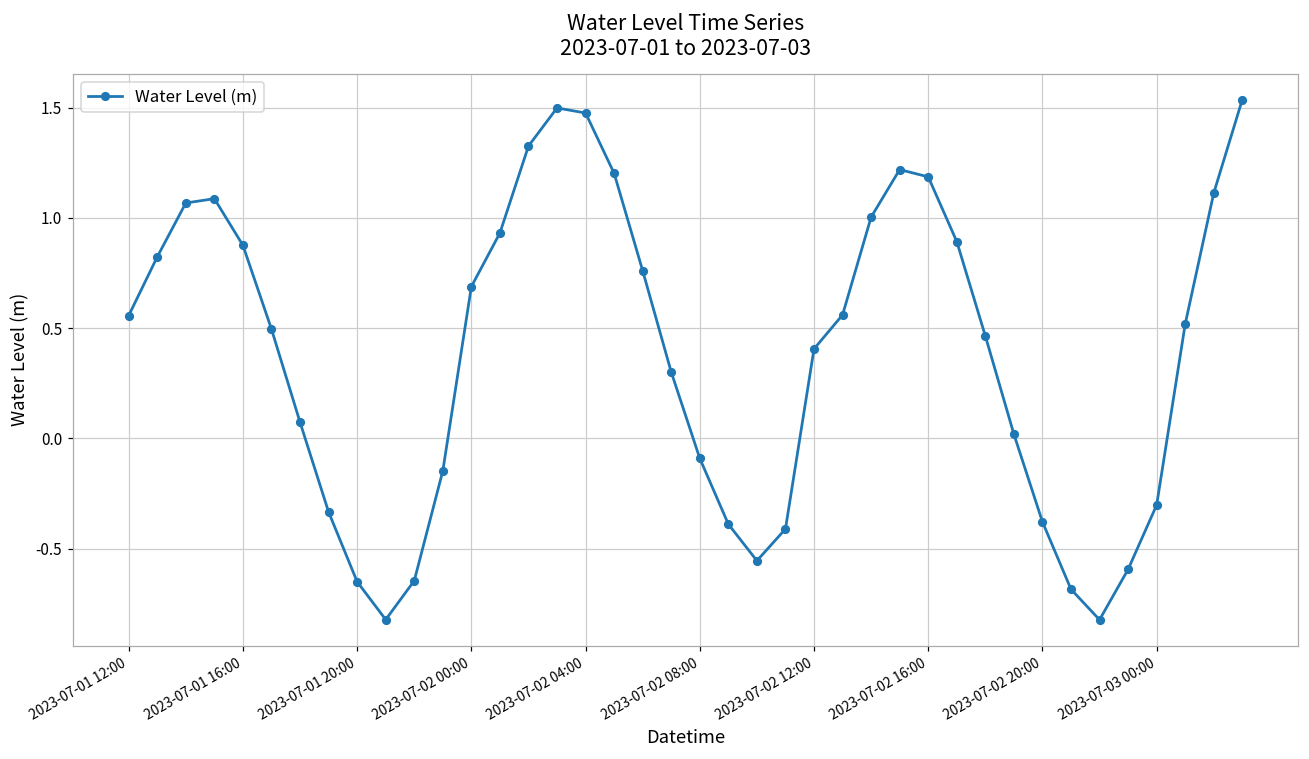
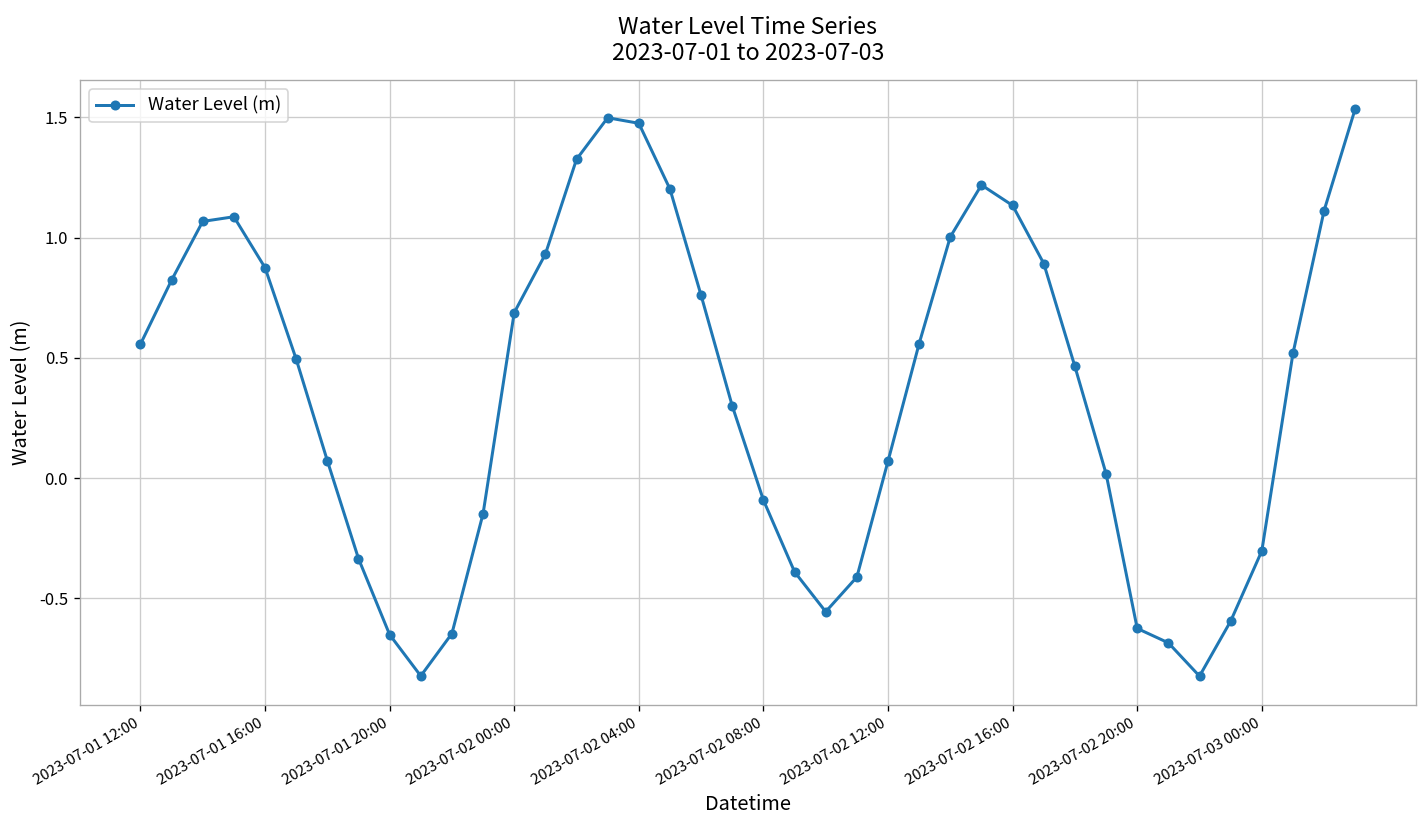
  {
    "2023-07-01 12:00": 0.56,
    "2023-07-01 16:00": 0.88,
    "2023-07-01 20:00": -0.65,
    "2023-07-02 00:00": 0.69,
    "2023-07-02 04:00": 1.48,
    "2023-07-02 08:00": -0.09,
-   "2023-07-02 12:00": 0.41,
-   "2023-07-02 16:00": 1.19,
-   "2023-07-02 20:00": -0.38,
+   "2023-07-02 12:00": 0.07,
+   "2023-07-02 16:00": 1.13,
+   "2023-07-02 20:00": -0.62,
    "2023-07-03 00:00": -0.30
  }
